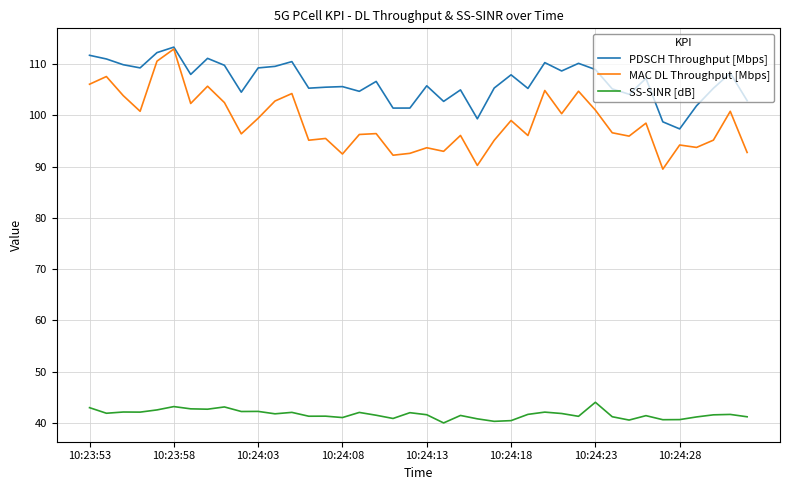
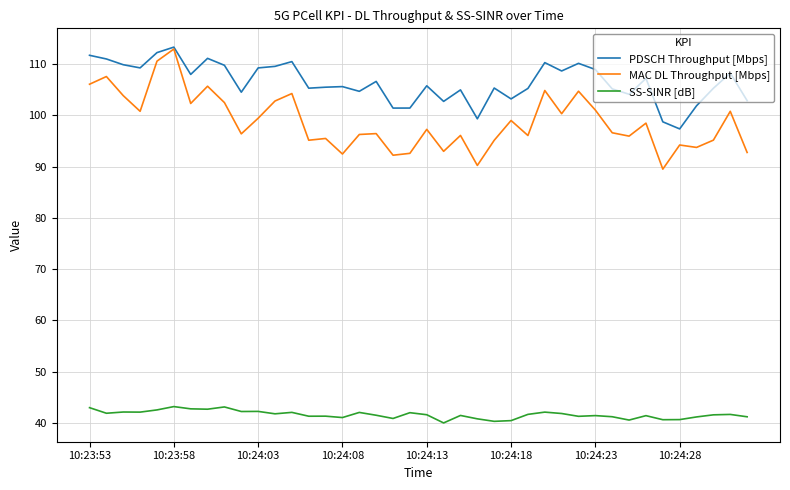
  {
    "PDSCH Throughput [Mbps]": {
      "10:23:53": 112,
      "10:24:03": 109,
      "10:24:08": 106,
      "10:24:13": 106,
-     "10:24:18": 108,
+     "10:24:18": 103,
      "10:24:28": 97
    },
    "MAC DL Throughput [Mbps]": {
      "10:23:53": 106,
      "10:24:03": 99,
      "10:24:08": 92,
-     "10:24:13": 94,
+     "10:24:13": 97,
      "10:24:18": 99,
      "10:24:23": 101,
      "10:24:28": 94
    },
    "SS-SINR [dB]": {
      "10:23:53": 43,
      "10:23:58": 43,
      "10:24:03": 42,
      "10:24:08": 41,
      "10:24:13": 42,
      "10:24:18": 40,
-     "10:24:23": 44,
+     "10:24:23": 41,
      "10:24:28": 41
    }
  }
